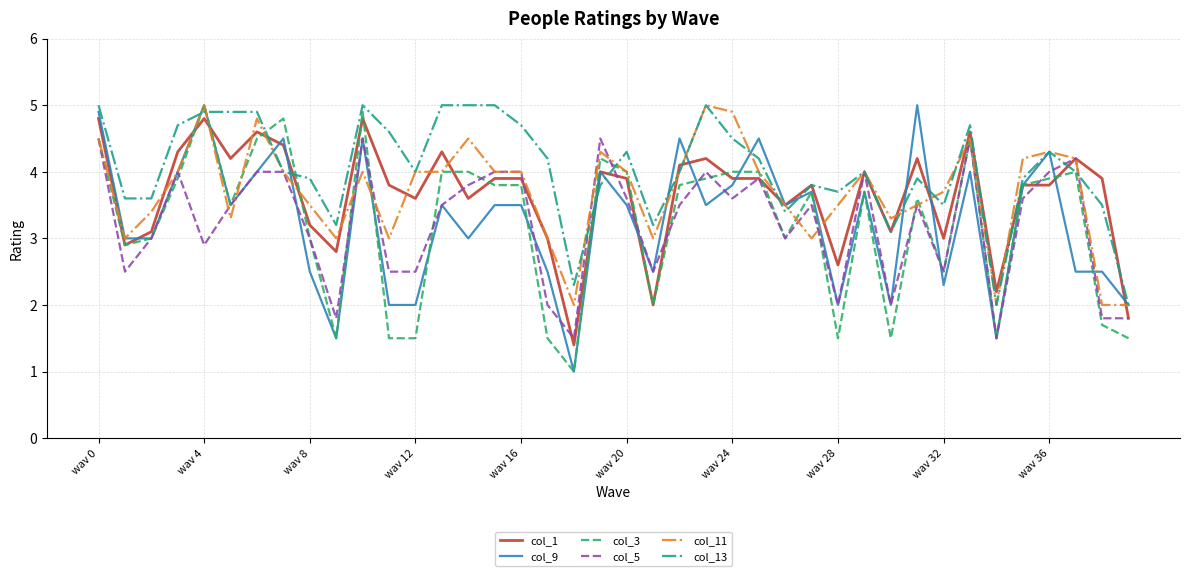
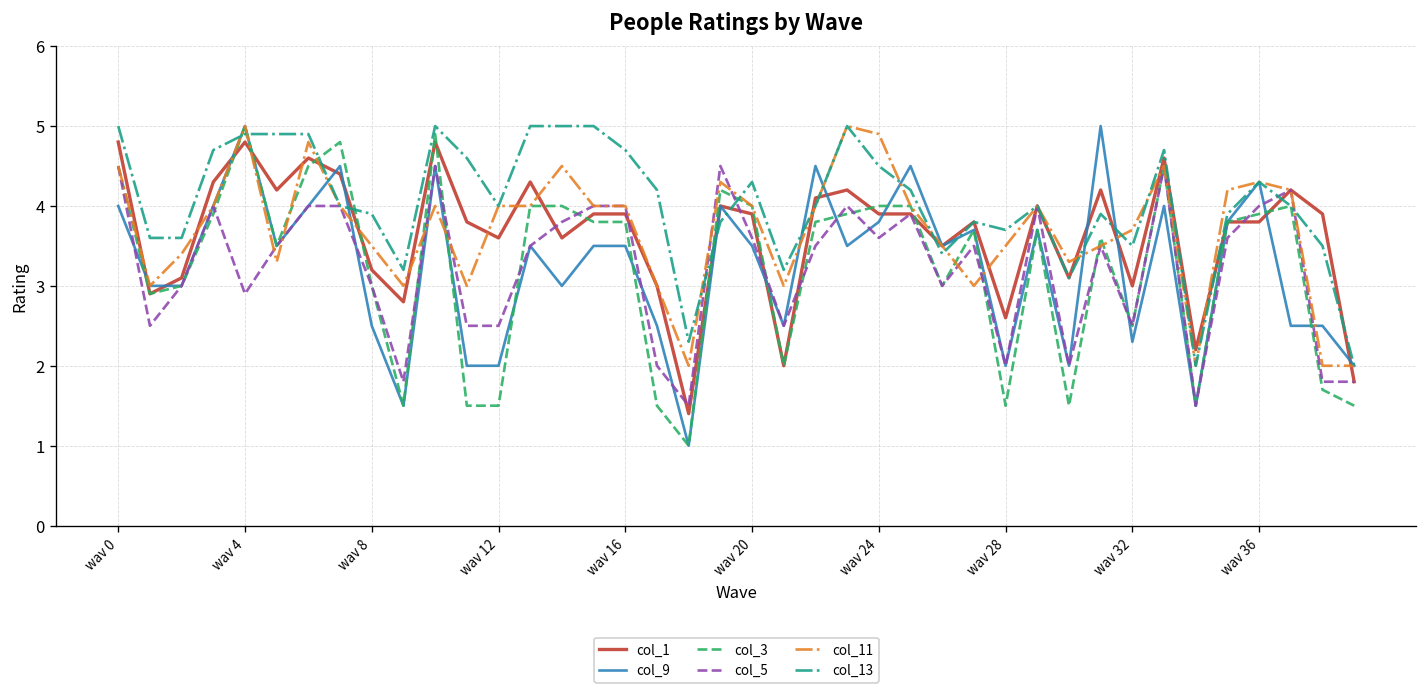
  {
    "col_1": {
      "wav 0": 4.8,
      "wav 4": 4.8,
      "wav 8": 3.2,
      "wav 12": 3.6,
      "wav 16": 3.9,
      "wav 20": 3.9,
      "wav 24": 3.9,
      "wav 28": 2.6,
      "wav 32": 3.0,
      "wav 36": 3.8
    },
    "col_9": {
-     "wav 0": 4.9,
+     "wav 0": 4.0,
      "wav 8": 2.5,
      "wav 12": 2.0,
      "wav 16": 3.5,
      "wav 20": 3.5,
      "wav 24": 3.8,
      "wav 32": 2.3
    },
    "col_5": {
      "wav 4": 2.9,
      "wav 12": 2.5,
      "wav 20": 3.6,
      "wav 24": 3.6,
      "wav 36": 4.0
    },
    "col_11": {
      "wav 8": 3.5,
      "wav 24": 4.9,
      "wav 28": 3.5,
      "wav 32": 3.7
    }
  }
